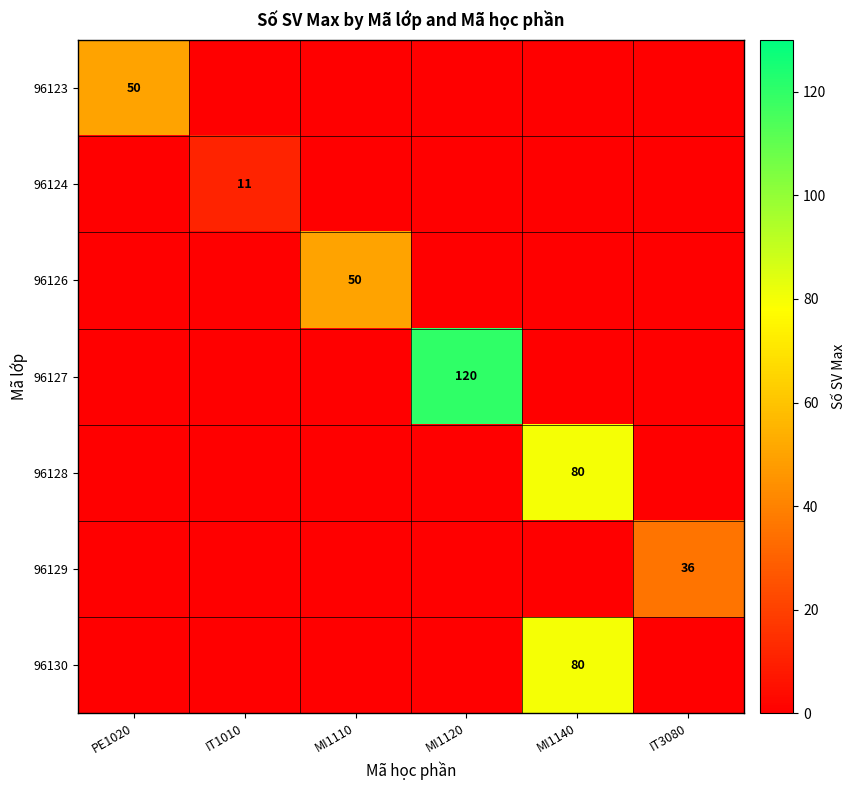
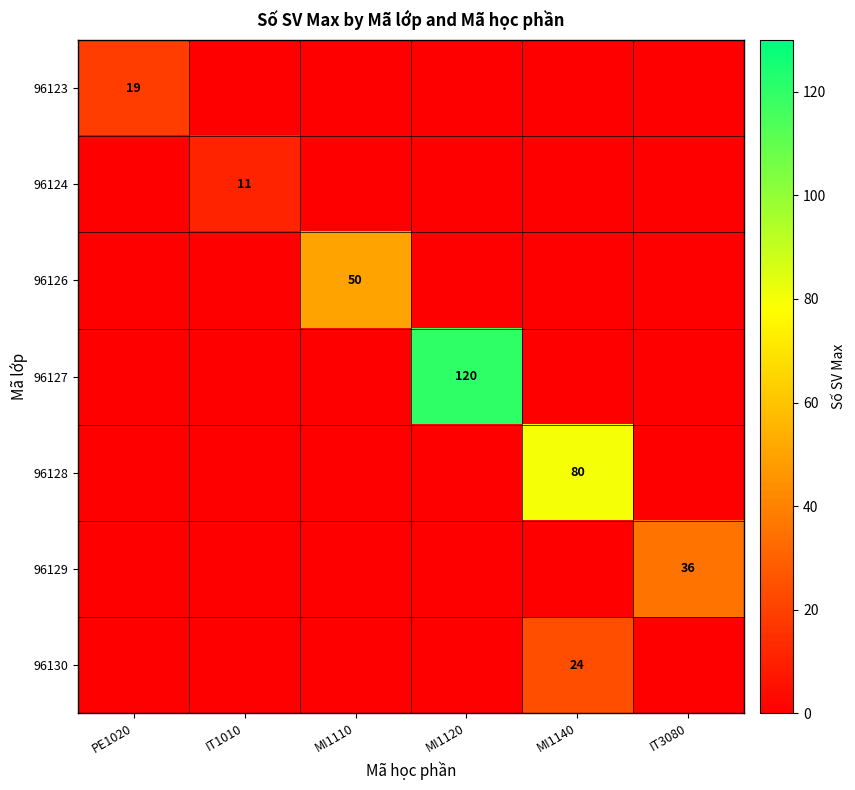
  {
    "96123": {
-     "PE1020": 50
+     "PE1020": 19
    },
    "96124": {
      "IT1010": 11
    },
    "96126": {
      "MI1110": 50
    },
    "96127": {
      "MI1120": 120
    },
    "96128": {
      "MI1140": 80
    },
    "96129": {
      "IT3080": 36
    },
    "96130": {
-     "MI1140": 80
+     "MI1140": 24
    }
  }
